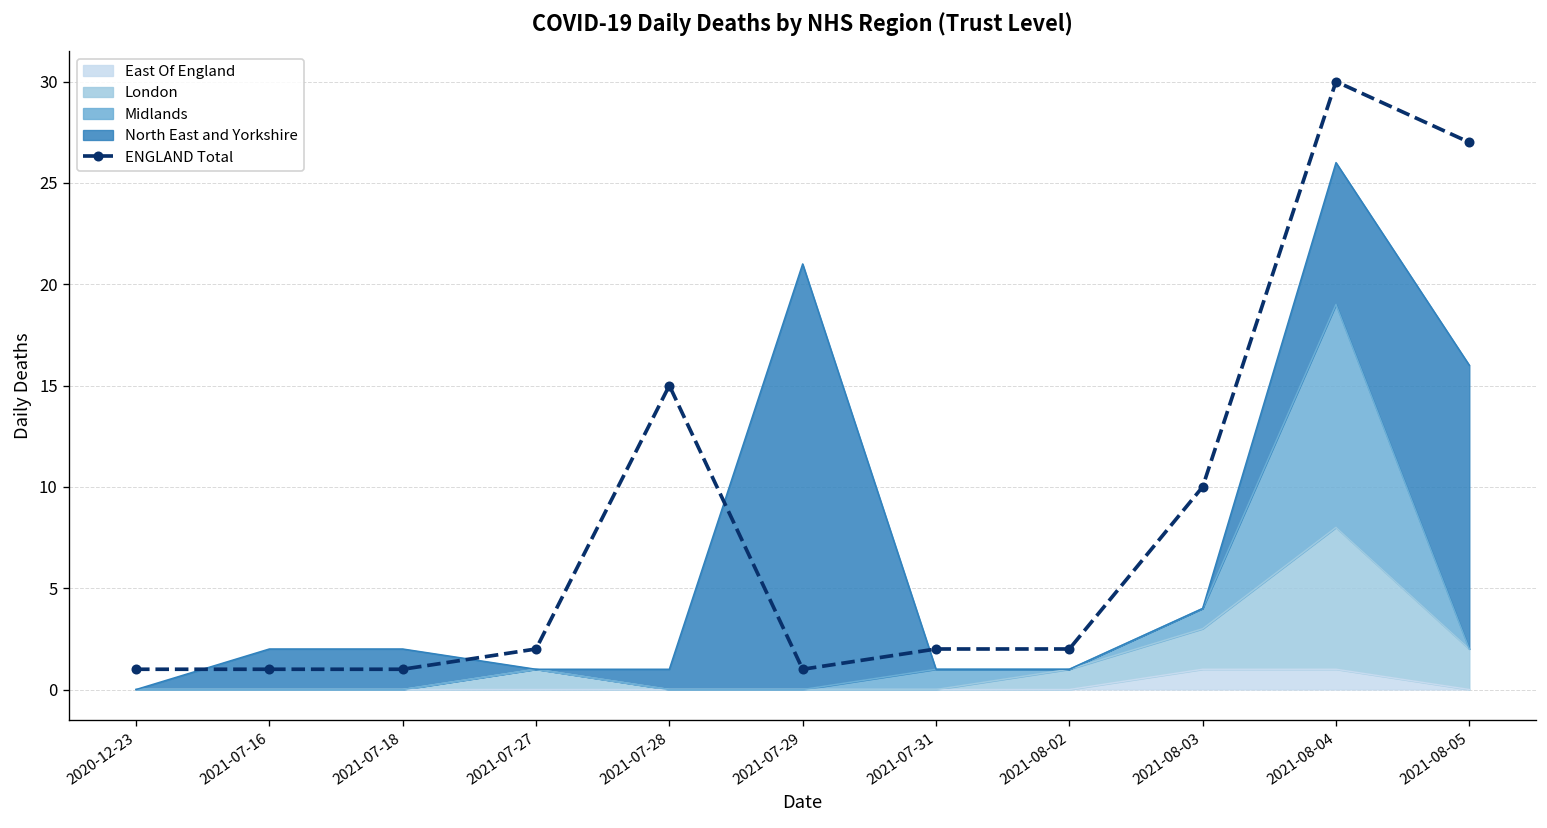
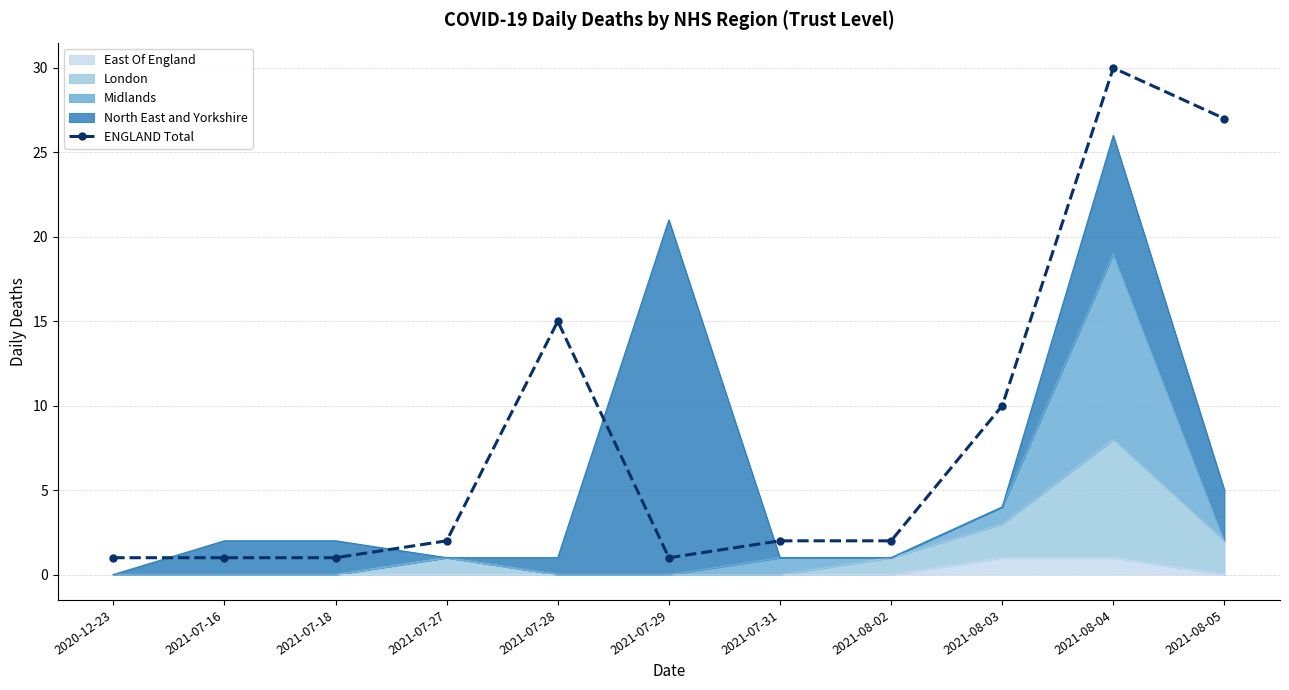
  {
    "North East and Yorkshire": {
      "2021-07-16": 2,
      "2021-07-18": 2,
      "2021-07-28": 1,
      "2021-07-29": 21,
      "2021-08-04": 7,
-     "2021-08-05": 14
+     "2021-08-05": 3
    },
    "ENGLAND Total": {
      "2020-12-23": 1,
      "2021-07-16": 1,
      "2021-07-18": 1,
      "2021-07-27": 2,
      "2021-07-28": 15,
      "2021-07-29": 1,
      "2021-07-31": 2,
      "2021-08-02": 2,
      "2021-08-03": 10,
      "2021-08-04": 30,
      "2021-08-05": 27
    }
  }
